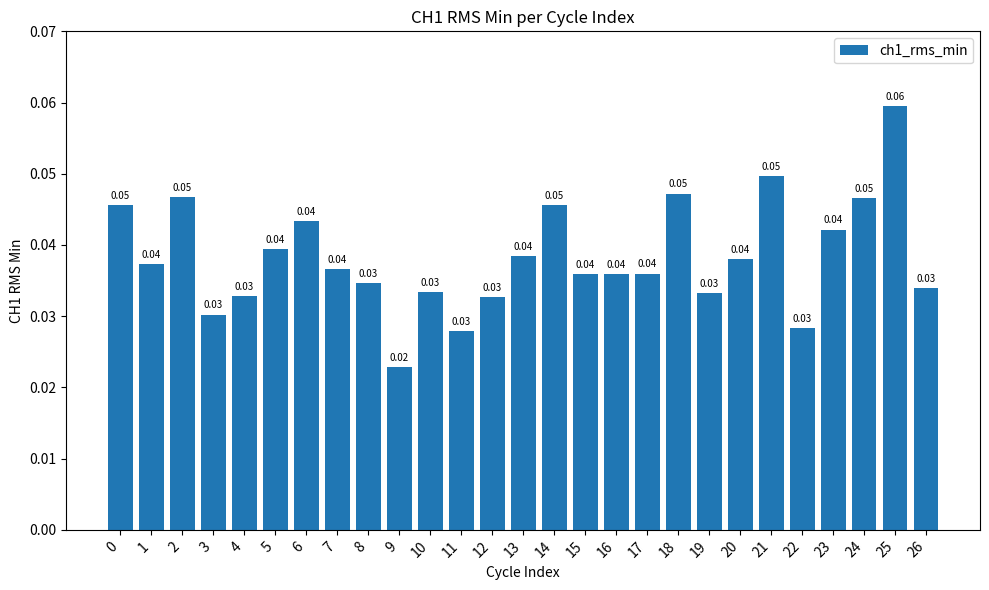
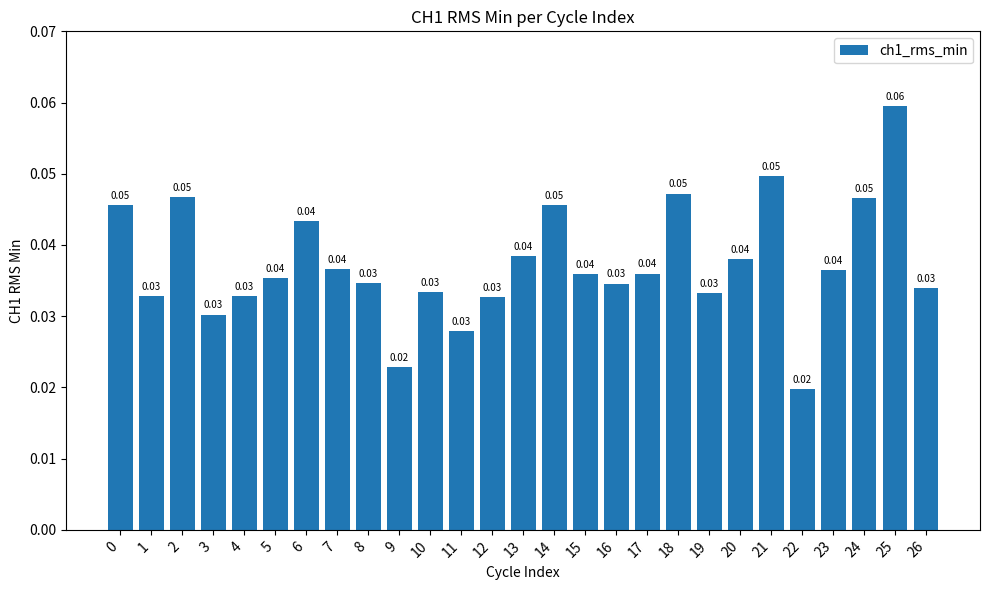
  {
    "0": 0.05,
-   "1": 0.04,
+   "1": 0.03,
    "2": 0.05,
    "3": 0.03,
    "4": 0.03,
-   "5": 0.039,
+   "5": 0.035,
    "6": 0.04,
    "7": 0.04,
    "8": 0.03,
    "9": 0.02,
    "10": 0.03,
    "11": 0.03,
    "12": 0.03,
    "13": 0.04,
    "14": 0.05,
    "15": 0.04,
-   "16": 0.04,
+   "16": 0.03,
    "17": 0.04,
    "18": 0.05,
    "19": 0.03,
    "20": 0.04,
    "21": 0.05,
-   "22": 0.03,
-   "23": 0.042,
+   "22": 0.02,
+   "23": 0.037,
    "24": 0.05,
    "25": 0.06,
    "26": 0.03
  }
